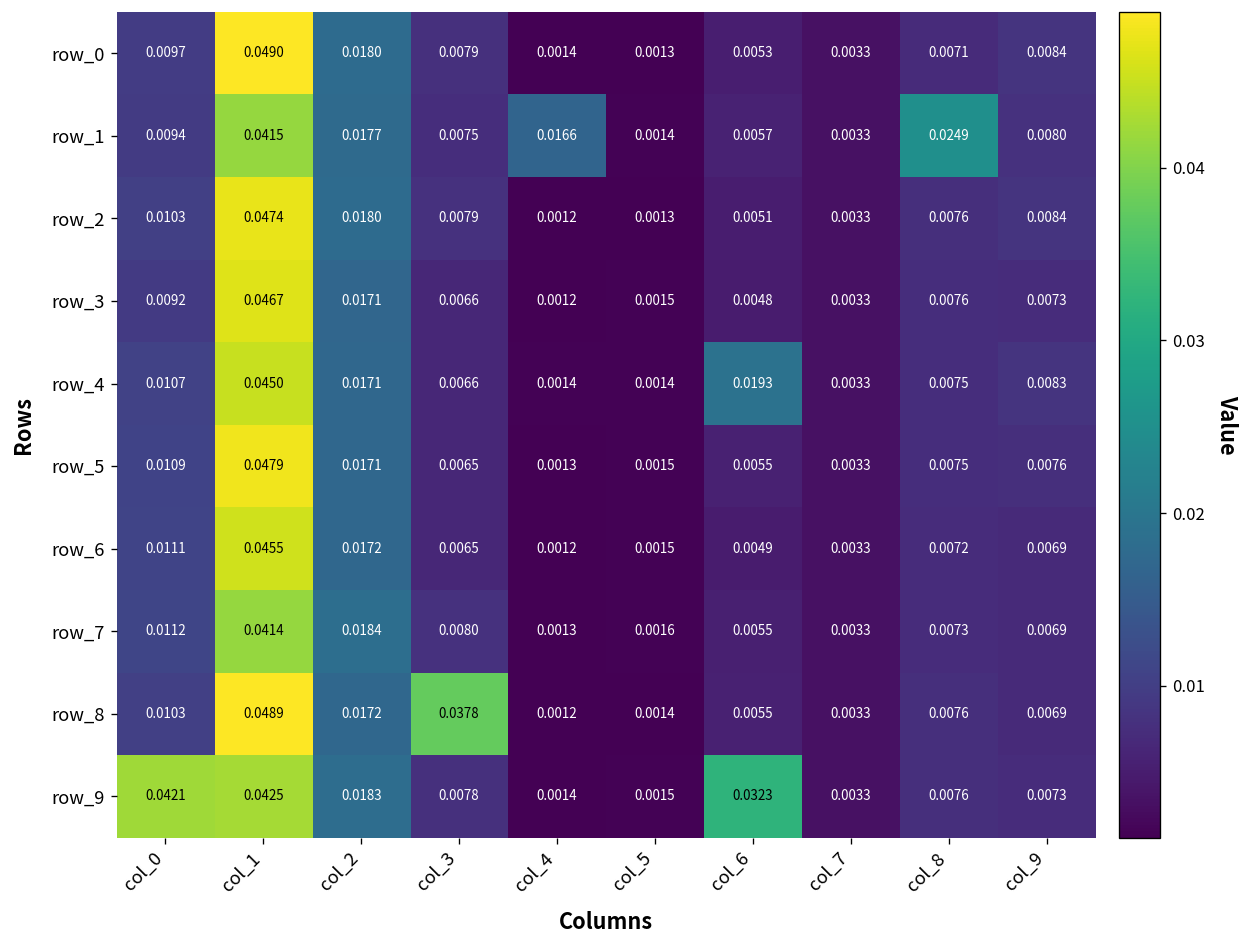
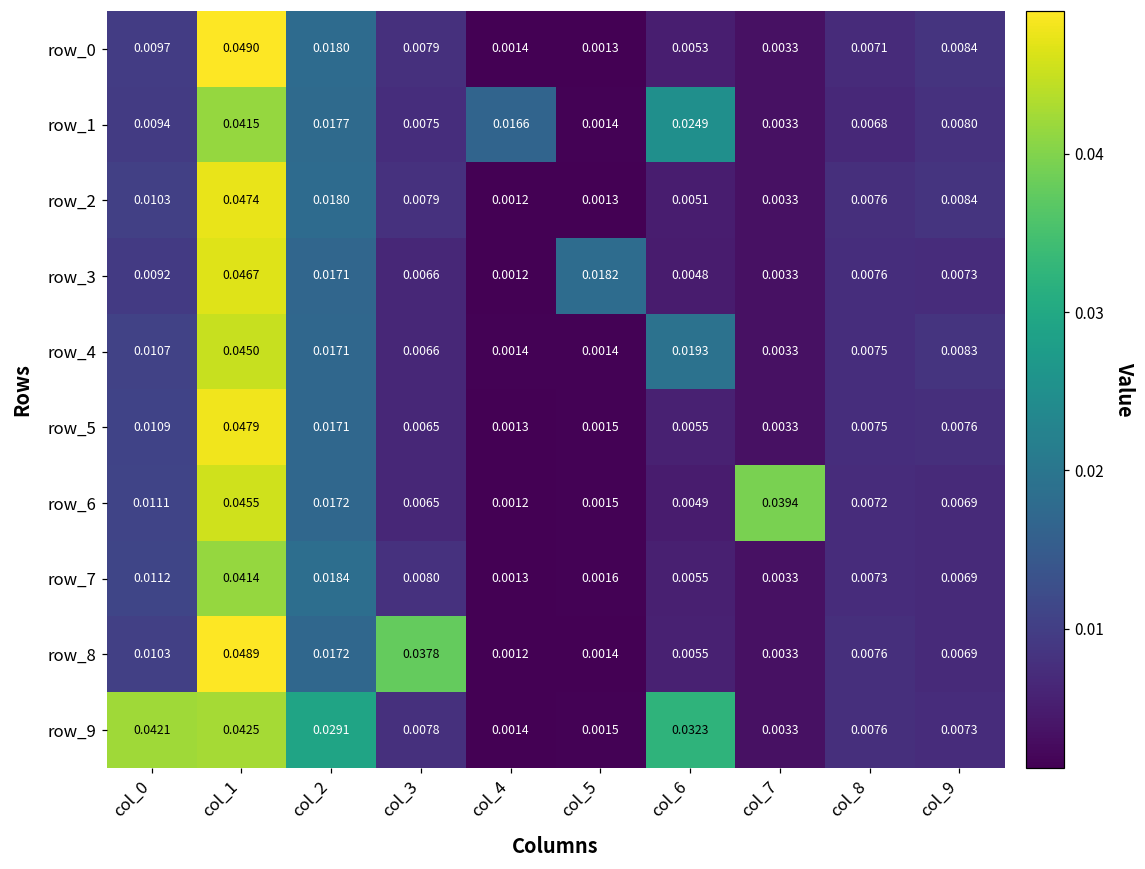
  {
    "row_0": {
      "col_0": 0.0097,
      "col_1": 0.0490,
      "col_2": 0.0180,
      "col_3": 0.0079,
      "col_4": 0.0014,
      "col_5": 0.0013,
      "col_6": 0.0053,
      "col_7": 0.0033,
      "col_8": 0.0071,
      "col_9": 0.0084
    },
    "row_1": {
      "col_0": 0.0094,
      "col_1": 0.0415,
      "col_2": 0.0177,
      "col_3": 0.0075,
      "col_4": 0.0166,
      "col_5": 0.0014,
-     "col_6": 0.0057,
+     "col_6": 0.0249,
      "col_7": 0.0033,
-     "col_8": 0.0249,
+     "col_8": 0.0068,
      "col_9": 0.0080
    },
    "row_2": {
      "col_0": 0.0103,
      "col_1": 0.0474,
      "col_2": 0.0180,
      "col_3": 0.0079,
      "col_4": 0.0012,
      "col_5": 0.0013,
      "col_6": 0.0051,
      "col_7": 0.0033,
      "col_8": 0.0076,
      "col_9": 0.0084
    },
    "row_3": {
      "col_0": 0.0092,
      "col_1": 0.0467,
      "col_2": 0.0171,
      "col_3": 0.0066,
      "col_4": 0.0012,
-     "col_5": 0.0015,
+     "col_5": 0.0182,
      "col_6": 0.0048,
      "col_7": 0.0033,
      "col_8": 0.0076,
      "col_9": 0.0073
    },
    "row_4": {
      "col_0": 0.0107,
      "col_1": 0.0450,
      "col_2": 0.0171,
      "col_3": 0.0066,
      "col_4": 0.0014,
      "col_5": 0.0014,
      "col_6": 0.0193,
      "col_7": 0.0033,
      "col_8": 0.0075,
      "col_9": 0.0083
    },
    "row_5": {
      "col_0": 0.0109,
      "col_1": 0.0479,
      "col_2": 0.0171,
      "col_3": 0.0065,
      "col_4": 0.0013,
      "col_5": 0.0015,
      "col_6": 0.0055,
      "col_7": 0.0033,
      "col_8": 0.0075,
      "col_9": 0.0076
    },
    "row_6": {
      "col_0": 0.0111,
      "col_1": 0.0455,
      "col_2": 0.0172,
      "col_3": 0.0065,
      "col_4": 0.0012,
      "col_5": 0.0015,
      "col_6": 0.0049,
-     "col_7": 0.0033,
+     "col_7": 0.0394,
      "col_8": 0.0072,
      "col_9": 0.0069
    },
    "row_7": {
      "col_0": 0.0112,
      "col_1": 0.0414,
      "col_2": 0.0184,
      "col_3": 0.0080,
      "col_4": 0.0013,
      "col_5": 0.0016,
      "col_6": 0.0055,
      "col_7": 0.0033,
      "col_8": 0.0073,
      "col_9": 0.0069
    },
    "row_8": {
      "col_0": 0.0103,
      "col_1": 0.0489,
      "col_2": 0.0172,
      "col_3": 0.0378,
      "col_4": 0.0012,
      "col_5": 0.0014,
      "col_6": 0.0055,
      "col_7": 0.0033,
      "col_8": 0.0076,
      "col_9": 0.0069
    },
    "row_9": {
      "col_0": 0.0421,
      "col_1": 0.0425,
-     "col_2": 0.0183,
+     "col_2": 0.0291,
      "col_3": 0.0078,
      "col_4": 0.0014,
      "col_5": 0.0015,
      "col_6": 0.0323,
      "col_7": 0.0033,
      "col_8": 0.0076,
      "col_9": 0.0073
    }
  }
